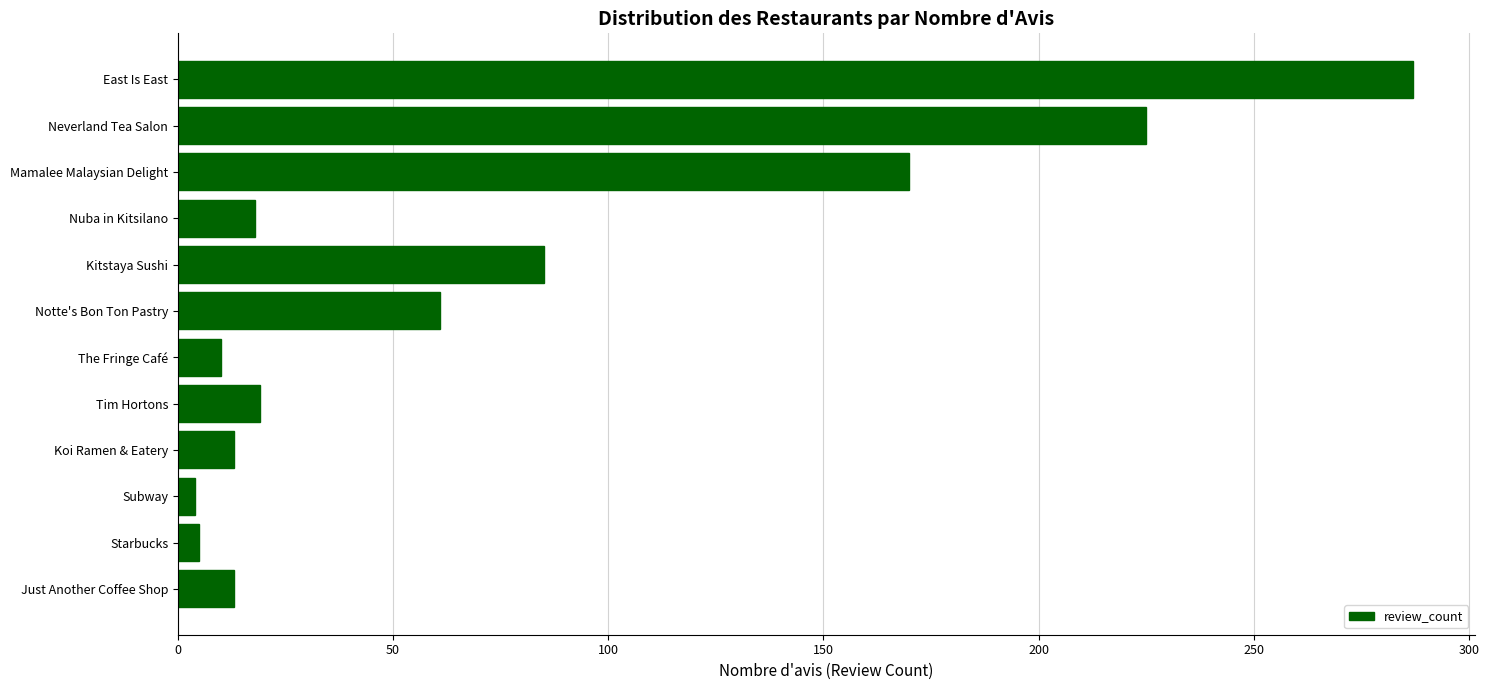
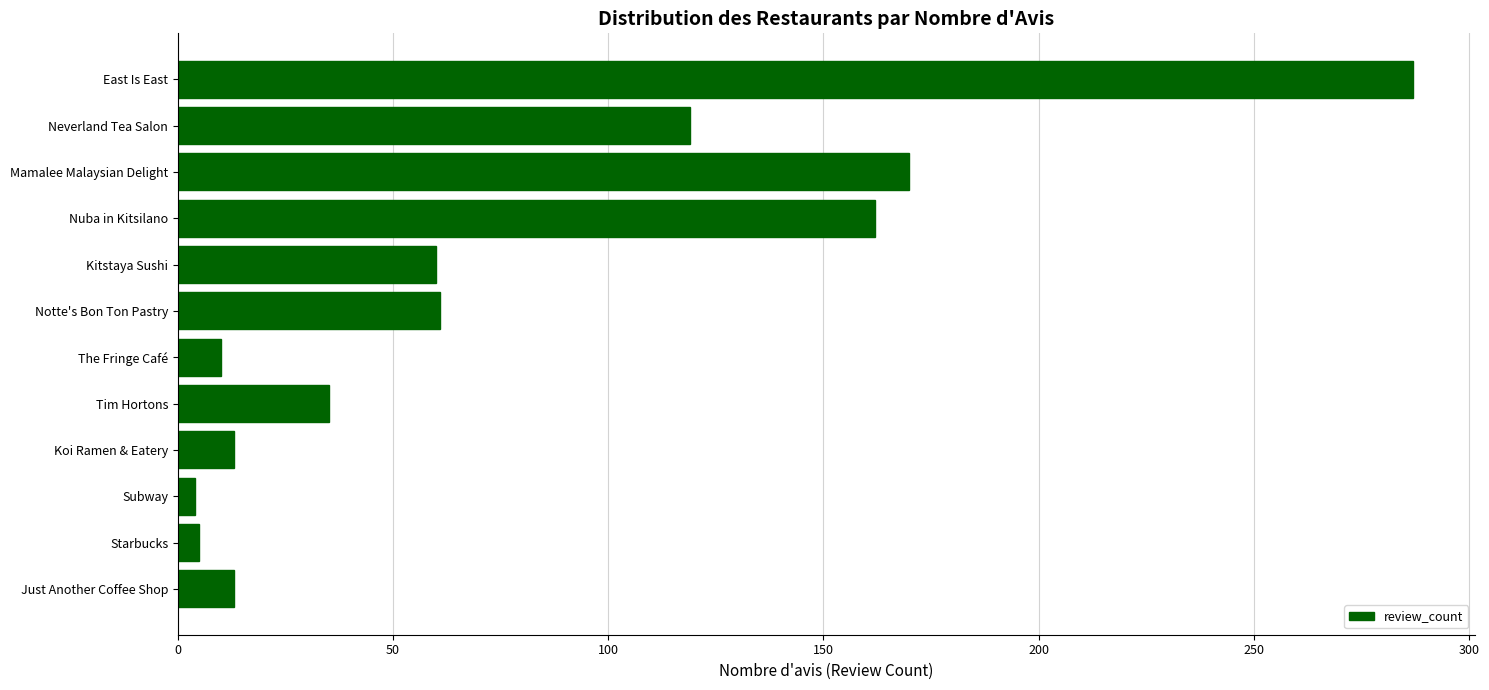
  {
    "East Is East": 287,
-   "Neverland Tea Salon": 225,
+   "Neverland Tea Salon": 119,
    "Mamalee Malaysian Delight": 170,
-   "Nuba in Kitsilano": 18,
-   "Kitstaya Sushi": 85,
+   "Nuba in Kitsilano": 162,
+   "Kitstaya Sushi": 60,
    "Notte's Bon Ton Pastry": 61,
    "The Fringe Café": 10,
-   "Tim Hortons": 19,
+   "Tim Hortons": 35,
    "Koi Ramen & Eatery": 13,
    "Subway": 4,
    "Starbucks": 5,
    "Just Another Coffee Shop": 13
  }
